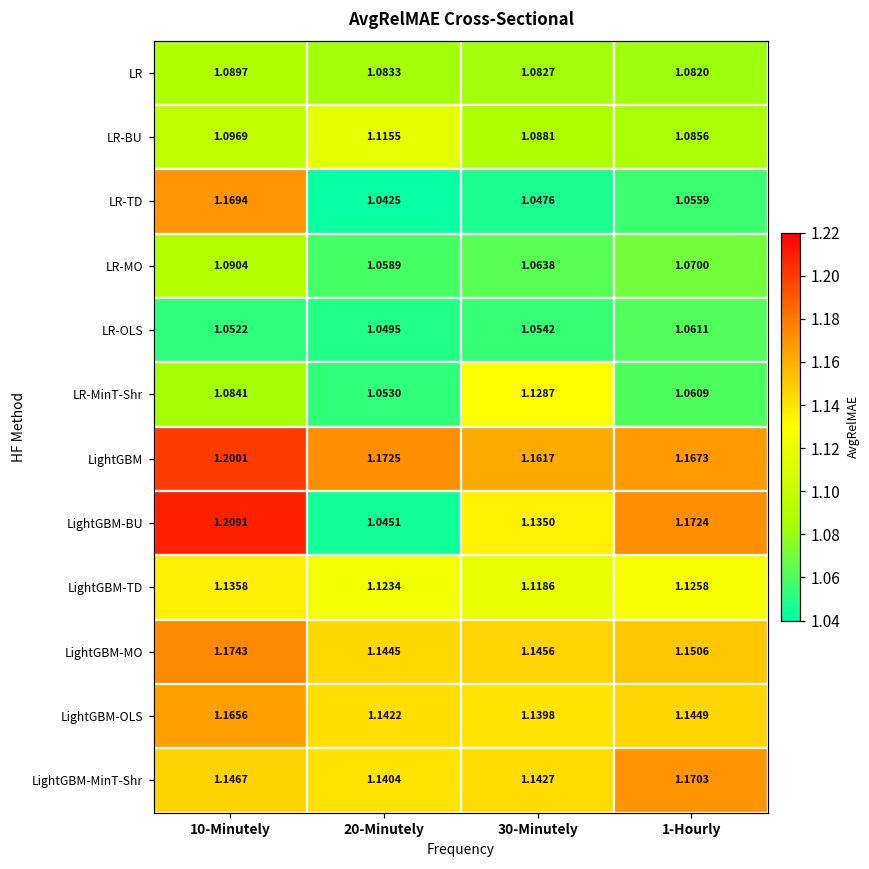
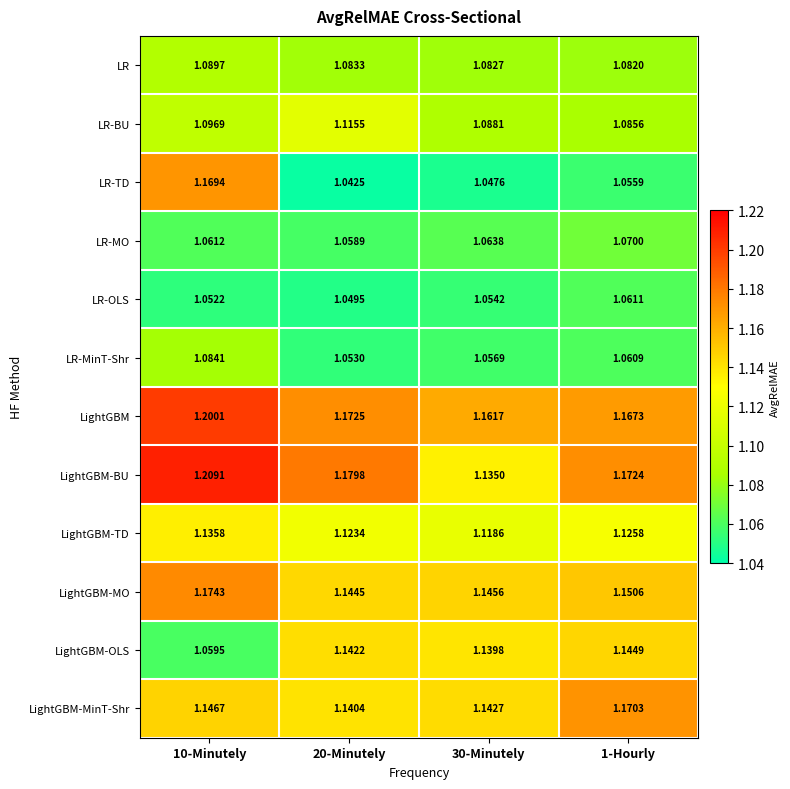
  {
    "LR": {
      "10-Minutely": 1.0897,
      "20-Minutely": 1.0833,
      "30-Minutely": 1.0827,
      "1-Hourly": 1.0820
    },
    "LR-BU": {
      "10-Minutely": 1.0969,
      "20-Minutely": 1.1155,
      "30-Minutely": 1.0881,
      "1-Hourly": 1.0856
    },
    "LR-TD": {
      "10-Minutely": 1.1694,
      "20-Minutely": 1.0425,
      "30-Minutely": 1.0476,
      "1-Hourly": 1.0559
    },
    "LR-MO": {
-     "10-Minutely": 1.0904,
+     "10-Minutely": 1.0612,
      "20-Minutely": 1.0589,
      "30-Minutely": 1.0638,
      "1-Hourly": 1.0700
    },
    "LR-OLS": {
      "10-Minutely": 1.0522,
      "20-Minutely": 1.0495,
      "30-Minutely": 1.0542,
      "1-Hourly": 1.0611
    },
    "LR-MinT-Shr": {
      "10-Minutely": 1.0841,
      "20-Minutely": 1.0530,
-     "30-Minutely": 1.1287,
+     "30-Minutely": 1.0569,
      "1-Hourly": 1.0609
    },
    "LightGBM": {
      "10-Minutely": 1.2001,
      "20-Minutely": 1.1725,
      "30-Minutely": 1.1617,
      "1-Hourly": 1.1673
    },
    "LightGBM-BU": {
      "10-Minutely": 1.2091,
-     "20-Minutely": 1.0451,
+     "20-Minutely": 1.1798,
      "30-Minutely": 1.1350,
      "1-Hourly": 1.1724
    },
    "LightGBM-TD": {
      "10-Minutely": 1.1358,
      "20-Minutely": 1.1234,
      "30-Minutely": 1.1186,
      "1-Hourly": 1.1258
    },
    "LightGBM-MO": {
      "10-Minutely": 1.1743,
      "20-Minutely": 1.1445,
      "30-Minutely": 1.1456,
      "1-Hourly": 1.1506
    },
    "LightGBM-OLS": {
-     "10-Minutely": 1.1656,
+     "10-Minutely": 1.0595,
      "20-Minutely": 1.1422,
      "30-Minutely": 1.1398,
      "1-Hourly": 1.1449
    },
    "LightGBM-MinT-Shr": {
      "10-Minutely": 1.1467,
      "20-Minutely": 1.1404,
      "30-Minutely": 1.1427,
      "1-Hourly": 1.1703
    }
  }
